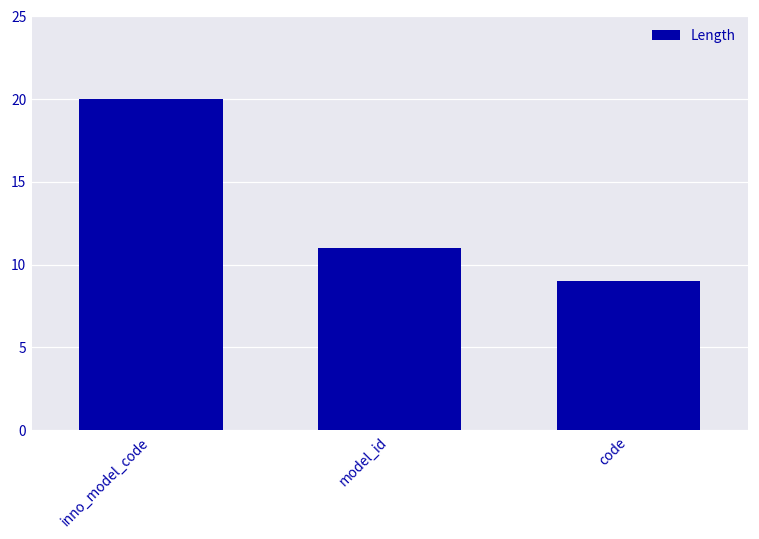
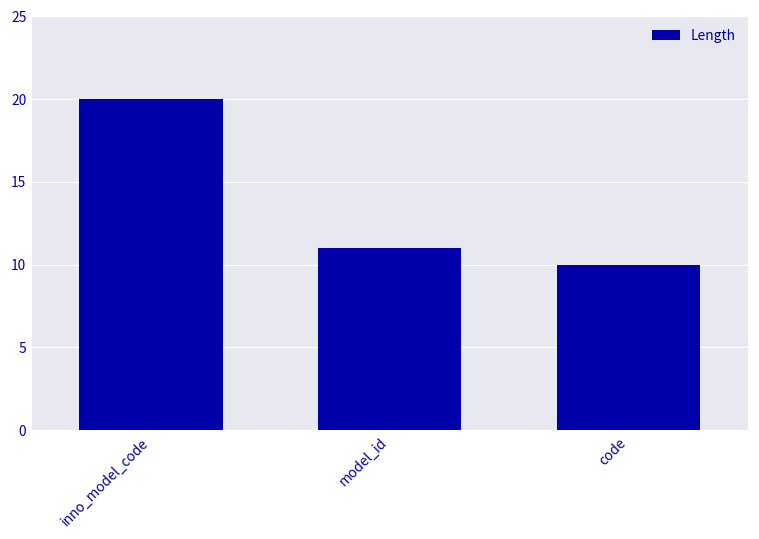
  {
    "inno_model_code": 20,
    "model_id": 11,
-   "code": 9
+   "code": 10
  }
